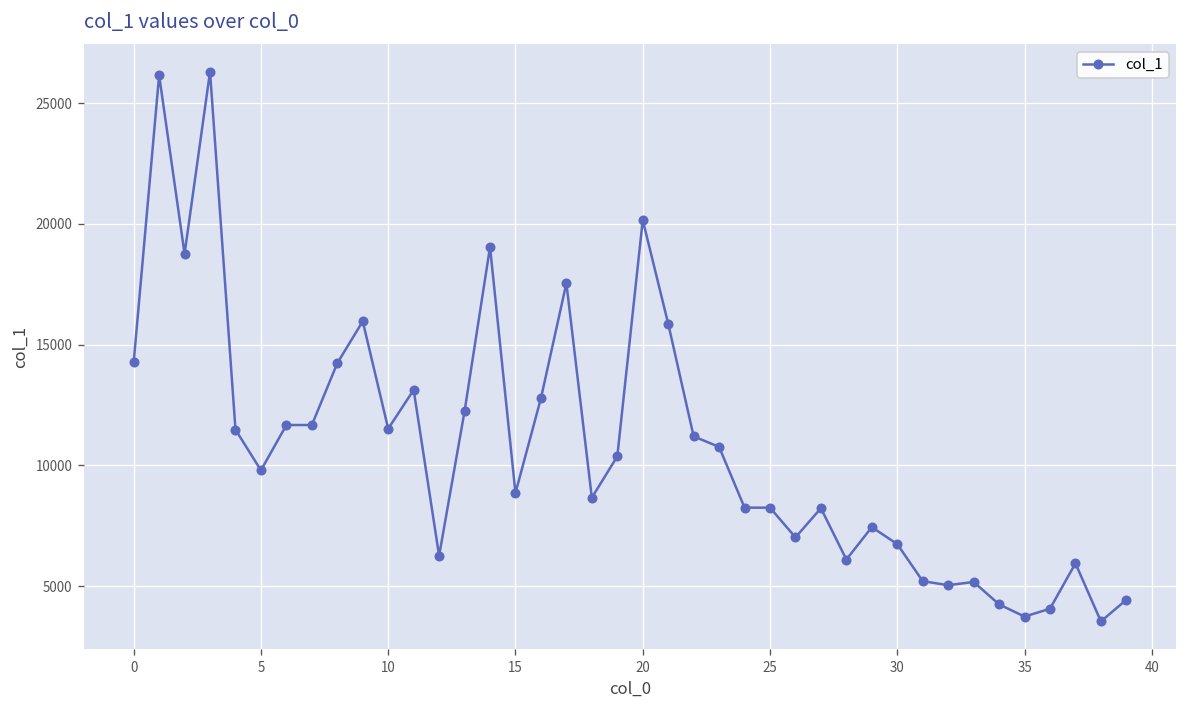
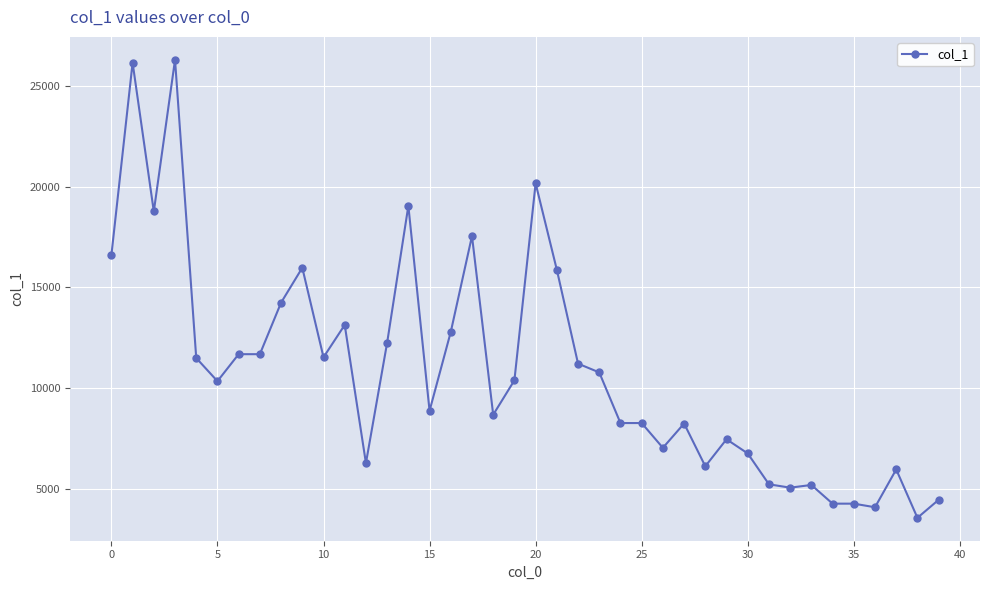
  {
-   "0": 14300,
-   "5": 9800,
+   "0": 16600,
+   "5": 10300,
    "10": 11500,
    "15": 8900,
    "20": 20200,
    "25": 8300,
    "30": 6700,
-   "35": 3700
+   "35": 4200
  }
